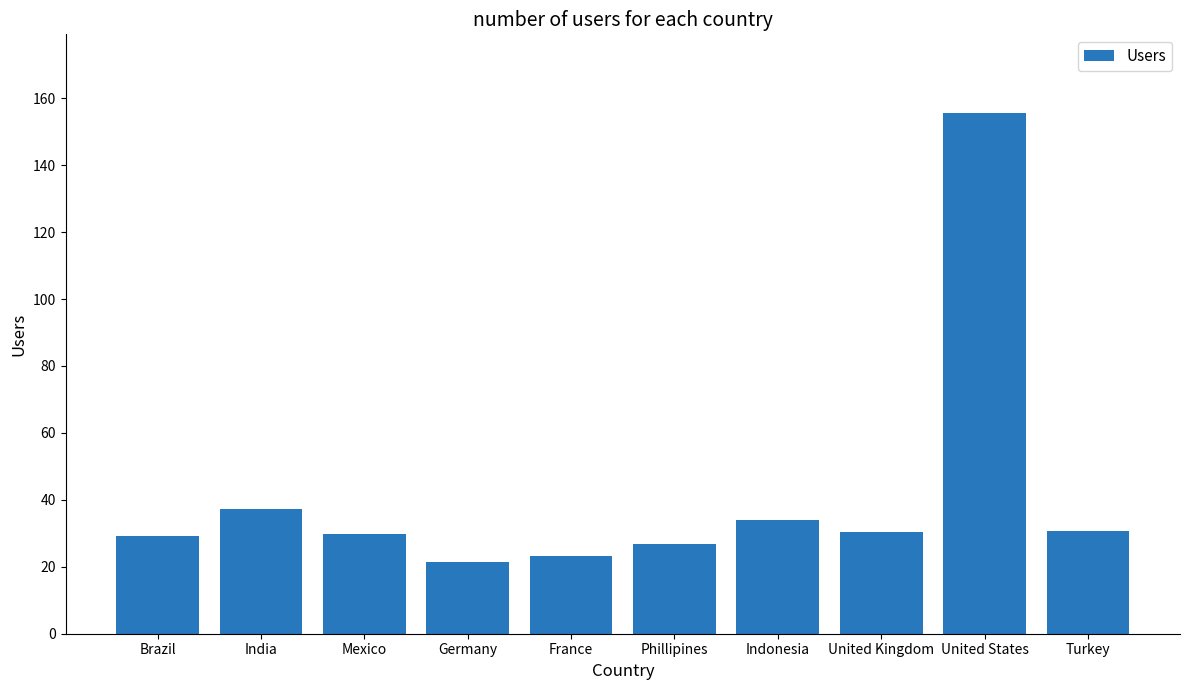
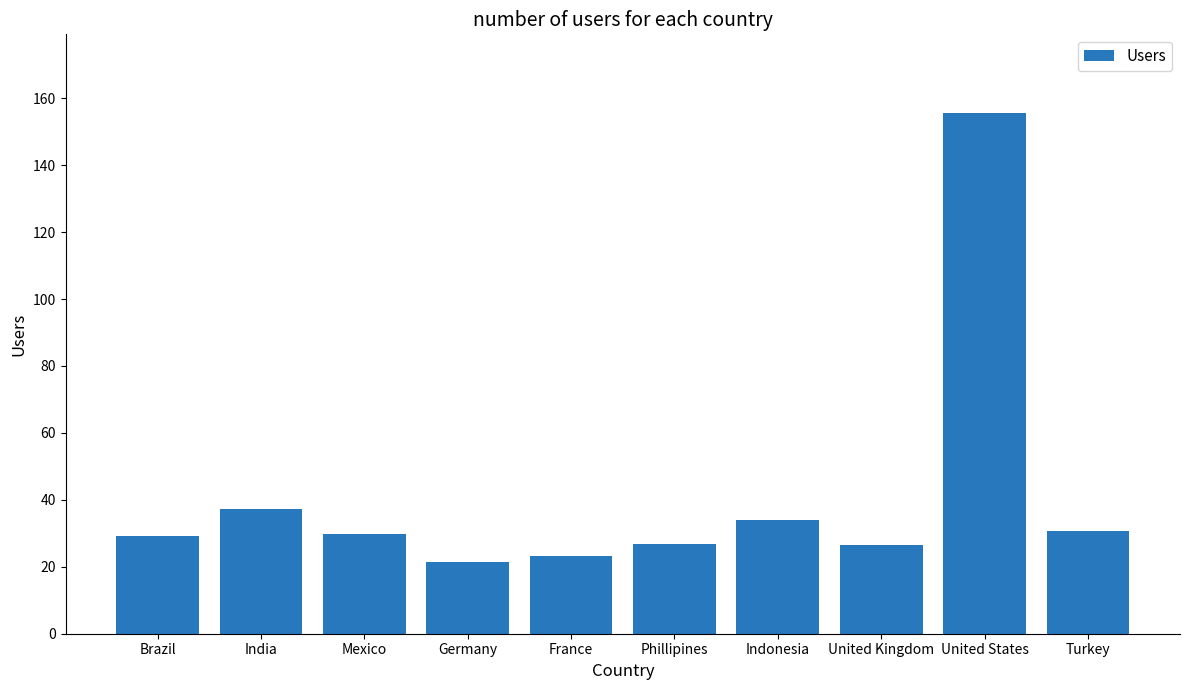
  {
    "Brazil": 29,
    "India": 37,
    "Mexico": 30,
    "Germany": 21,
    "France": 23,
    "Phillipines": 27,
    "Indonesia": 34,
-   "United Kingdom": 30,
+   "United Kingdom": 26,
    "United States": 156,
    "Turkey": 31
  }
